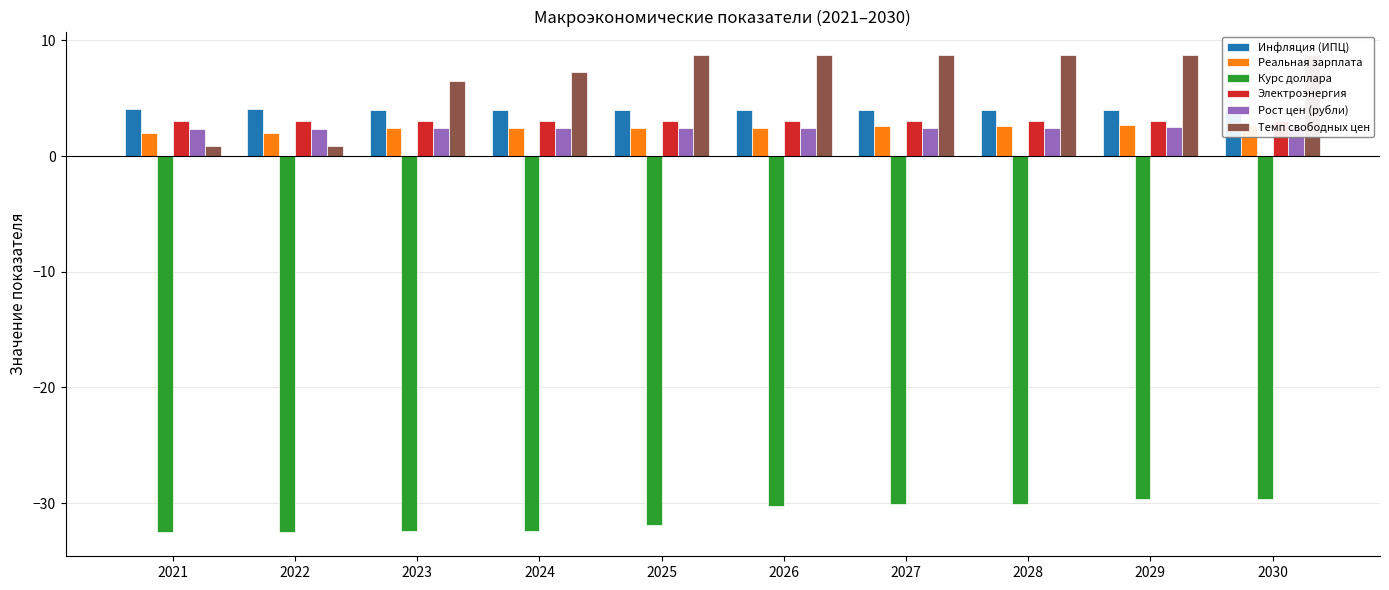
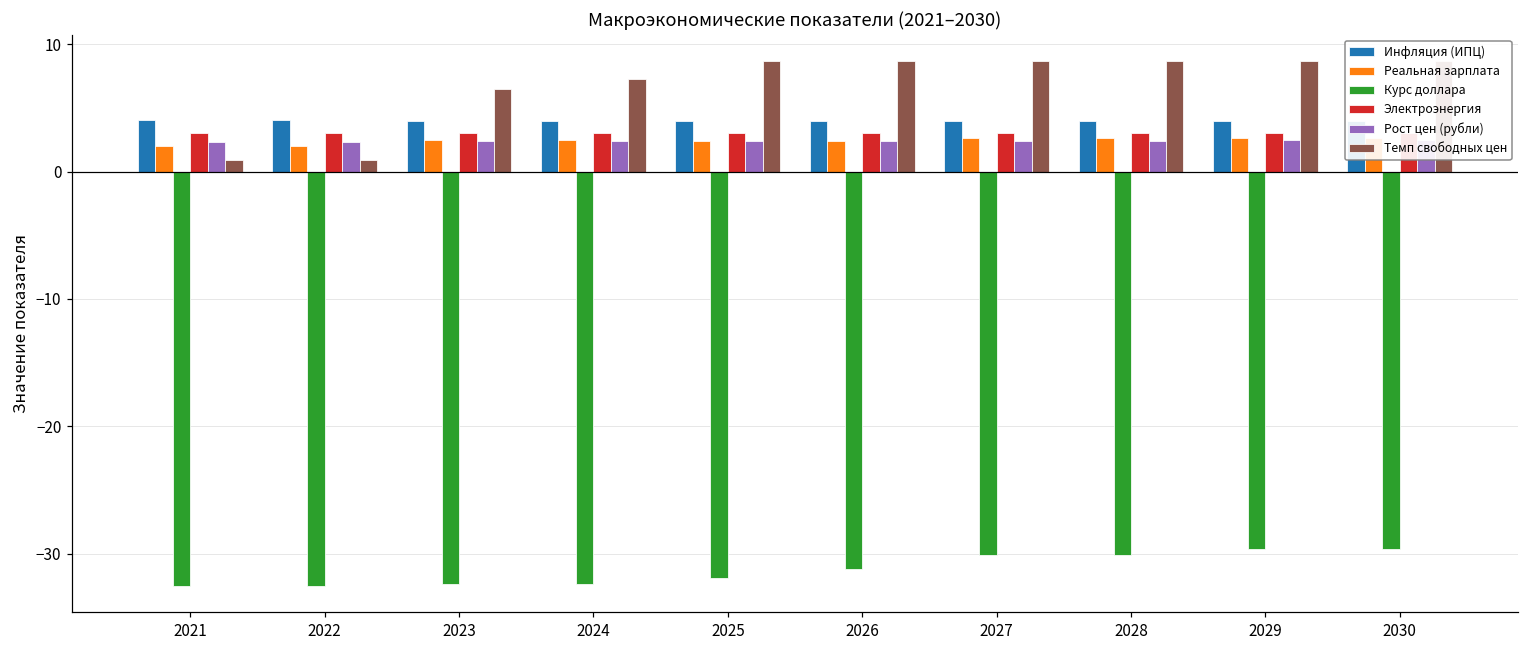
  {
    "Инфляция (ИПЦ)": {
      "2021": 4.0,
      "2022": 4.0,
      "2023": 4.0,
      "2024": 4.0,
      "2025": 4.0,
      "2026": 4.0,
      "2027": 4.0,
      "2028": 4.0,
      "2029": 4.0
    },
    "Реальная зарплата": {
      "2021": 2.0,
      "2022": 2.0,
      "2023": 2.5,
      "2024": 2.5,
      "2025": 2.4,
      "2026": 2.4,
      "2027": 2.6,
      "2028": 2.6,
      "2029": 2.7
    },
    "Курс доллара": {
      "2021": -32.5,
      "2022": -32.5,
      "2023": -32.4,
      "2024": -32.4,
      "2025": -31.9,
-     "2026": -30.2,
+     "2026": -31.2,
      "2027": -30.1,
      "2028": -30.1,
      "2029": -29.6,
      "2030": -29.6
    },
    "Электроэнергия": {
      "2021": 3.0,
      "2022": 3.0,
      "2023": 3.0,
      "2024": 3.0,
      "2025": 3.0,
      "2026": 3.0,
      "2027": 3.0,
      "2028": 3.0,
      "2029": 3.0
    },
    "Рост цен (рубли)": {
      "2021": 2.3,
      "2022": 2.3,
      "2023": 2.4,
      "2024": 2.4,
      "2025": 2.4,
      "2026": 2.4,
      "2027": 2.4,
      "2028": 2.4,
      "2029": 2.5
    },
    "Темп свободных цен": {
      "2021": 0.9,
      "2022": 0.9,
      "2023": 6.5,
      "2024": 7.3,
      "2025": 8.7,
      "2026": 8.7,
      "2027": 8.7,
      "2028": 8.7,
      "2029": 8.7
    }
  }
